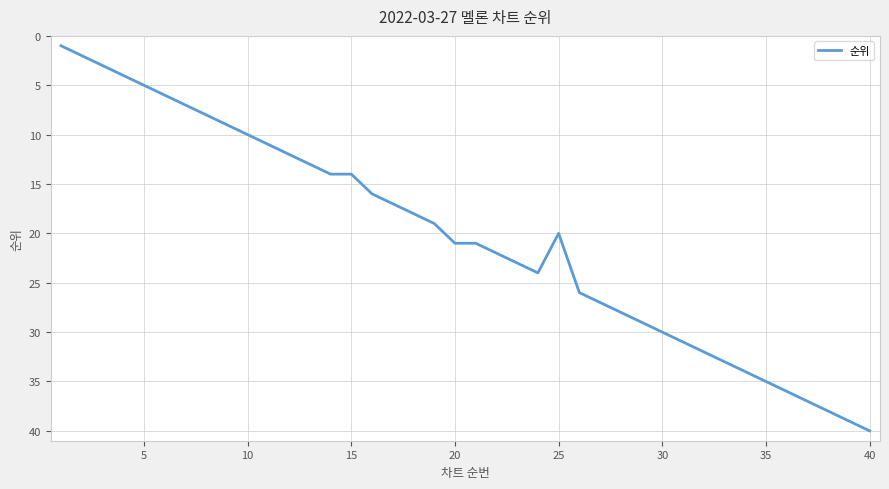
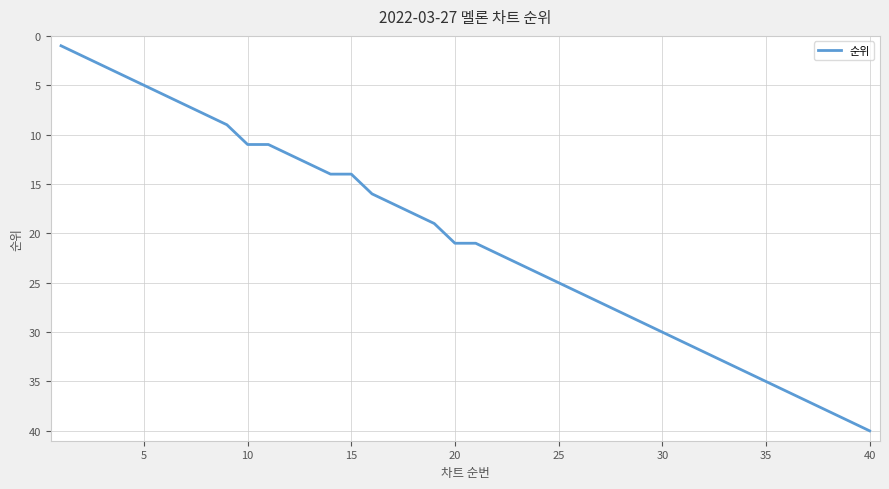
  {
    "5": 5,
-   "10": 10,
+   "10": 11,
    "15": 14,
    "20": 21,
-   "25": 20,
+   "25": 25,
    "30": 30,
    "35": 35,
    "40": 40
  }
